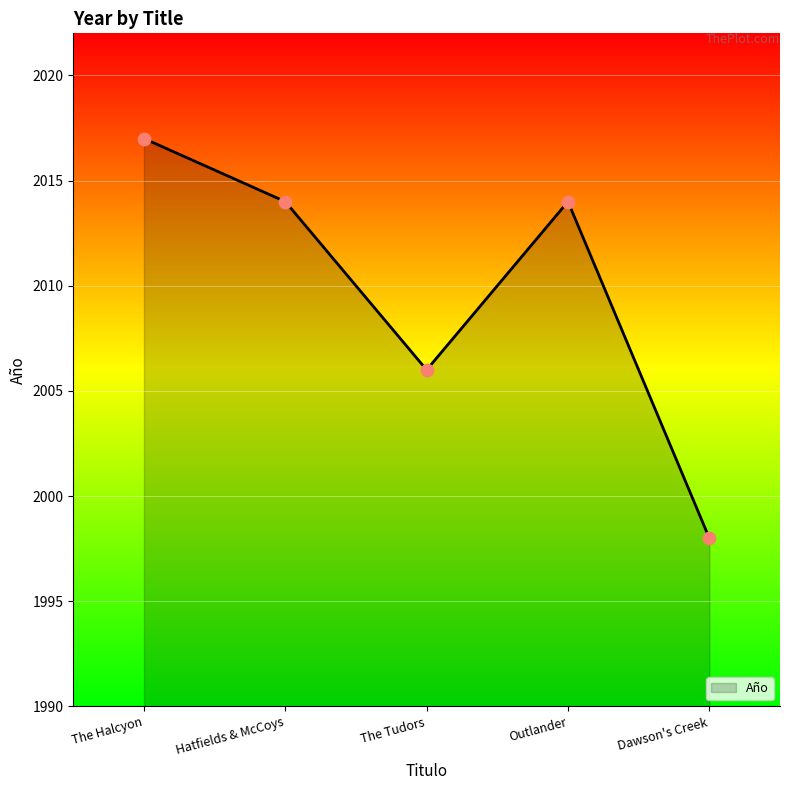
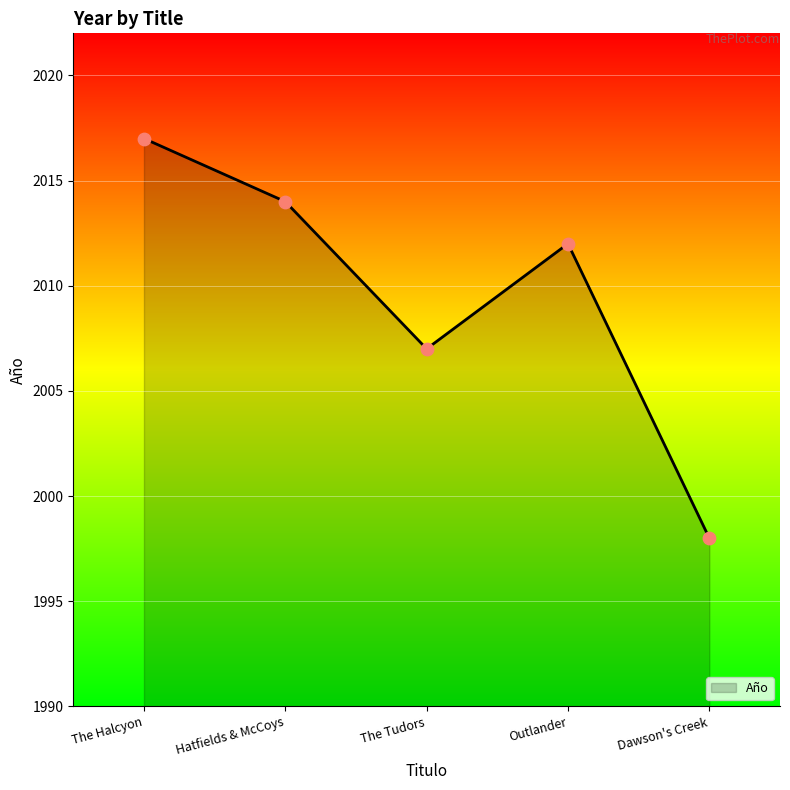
  {
    "The Halcyon": 2017,
    "Hatfields & McCoys": 2014,
-   "The Tudors": 2006,
-   "Outlander": 2014,
+   "The Tudors": 2007,
+   "Outlander": 2012,
    "Dawson's Creek": 1998
  }
